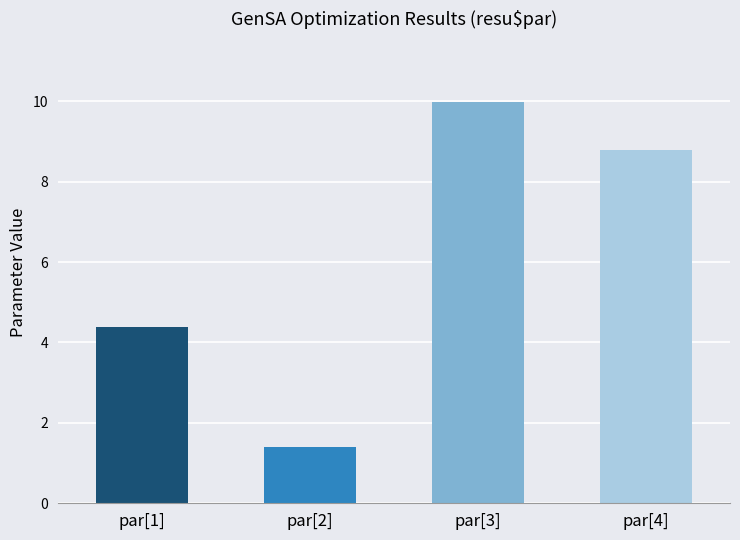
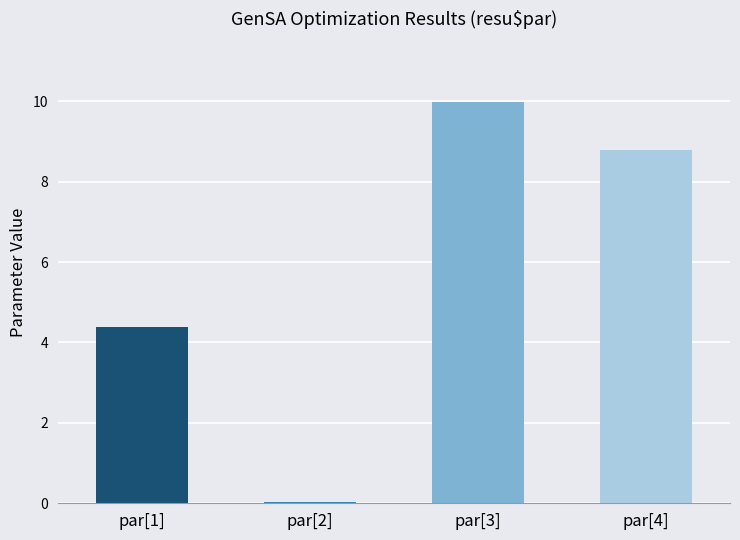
  {
    "par[1]": 4.4,
-   "par[2]": 1.4,
+   "par[2]": 0.0,
    "par[3]": 10.0,
    "par[4]": 8.8
  }
